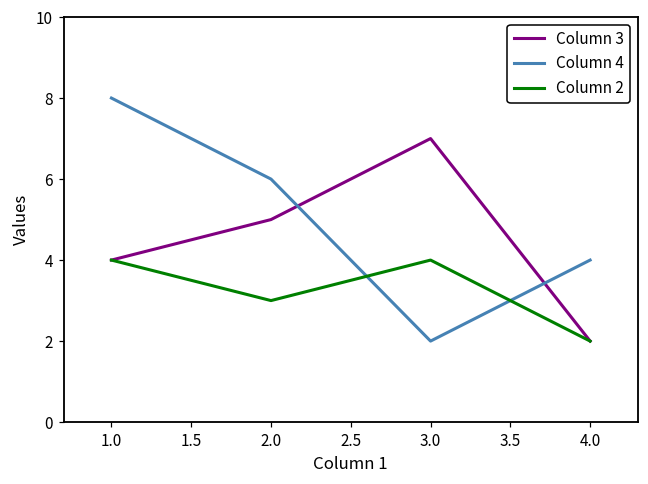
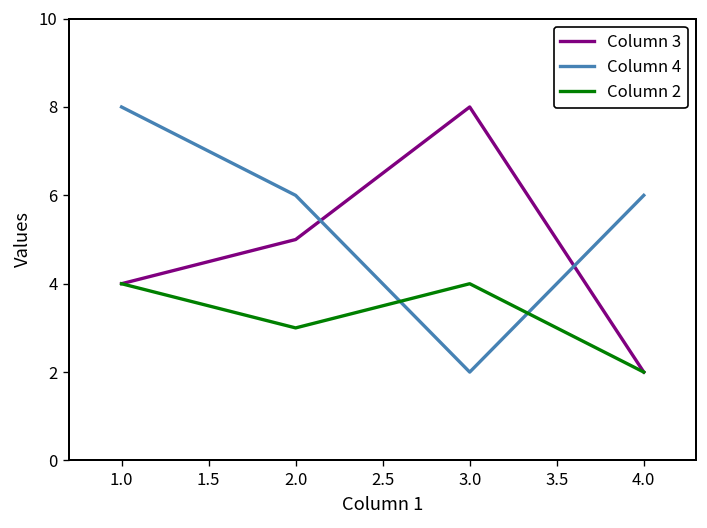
  {
    "Column 3": {
      "2.0": 5,
-     "3.0": 7
+     "3.0": 8
    },
    "Column 4": {
      "1.0": 8,
      "2.0": 6,
      "3.0": 2,
-     "4.0": 4
+     "4.0": 6
    },
    "Column 2": {
      "2.0": 3,
      "3.0": 4
    }
  }
